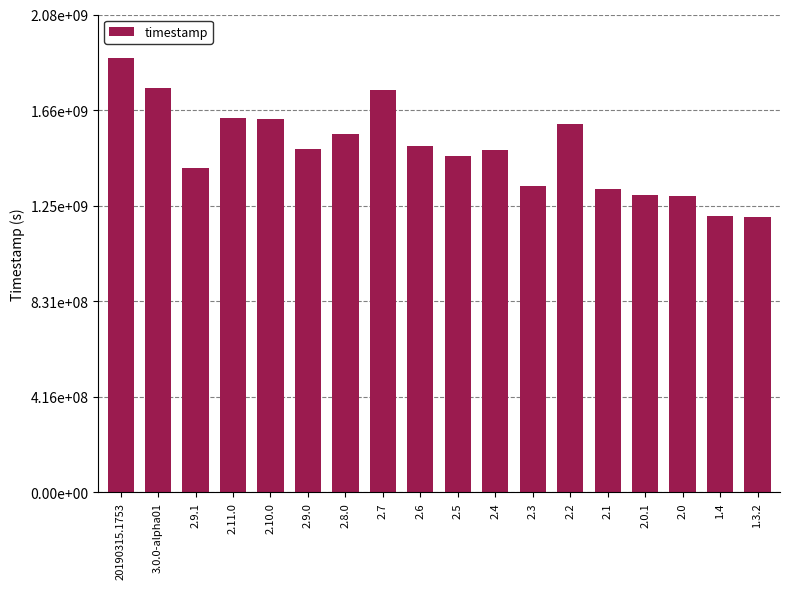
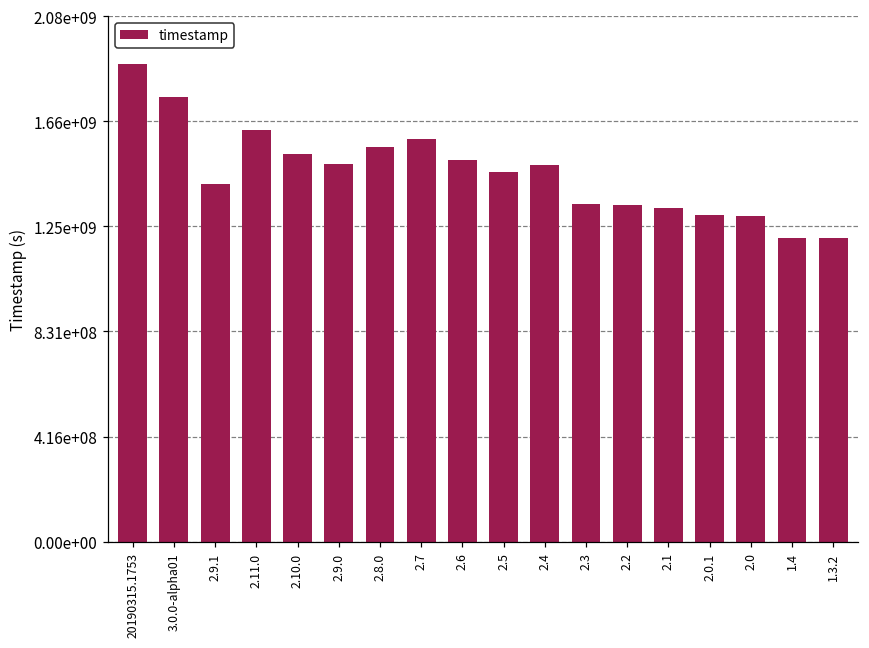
  {
    "20190315.1753": 1890000000,
    "3.0.0-alpha01": 1760000000,
    "2.9.1": 1410000000,
    "2.11.0": 1630000000,
-   "2.10.0": 1620000000,
+   "2.10.0": 1530000000,
    "2.9.0": 1490000000,
    "2.8.0": 1560000000,
-   "2.7": 1750000000,
+   "2.7": 1590000000,
    "2.6": 1510000000,
    "2.5": 1460000000,
    "2.4": 1490000000,
    "2.3": 1330000000,
-   "2.2": 1600000000,
+   "2.2": 1330000000,
    "2.1": 1320000000,
    "2.0.1": 1290000000,
    "2.0": 1290000000,
    "1.4": 1200000000,
    "1.3.2": 1200000000
  }
